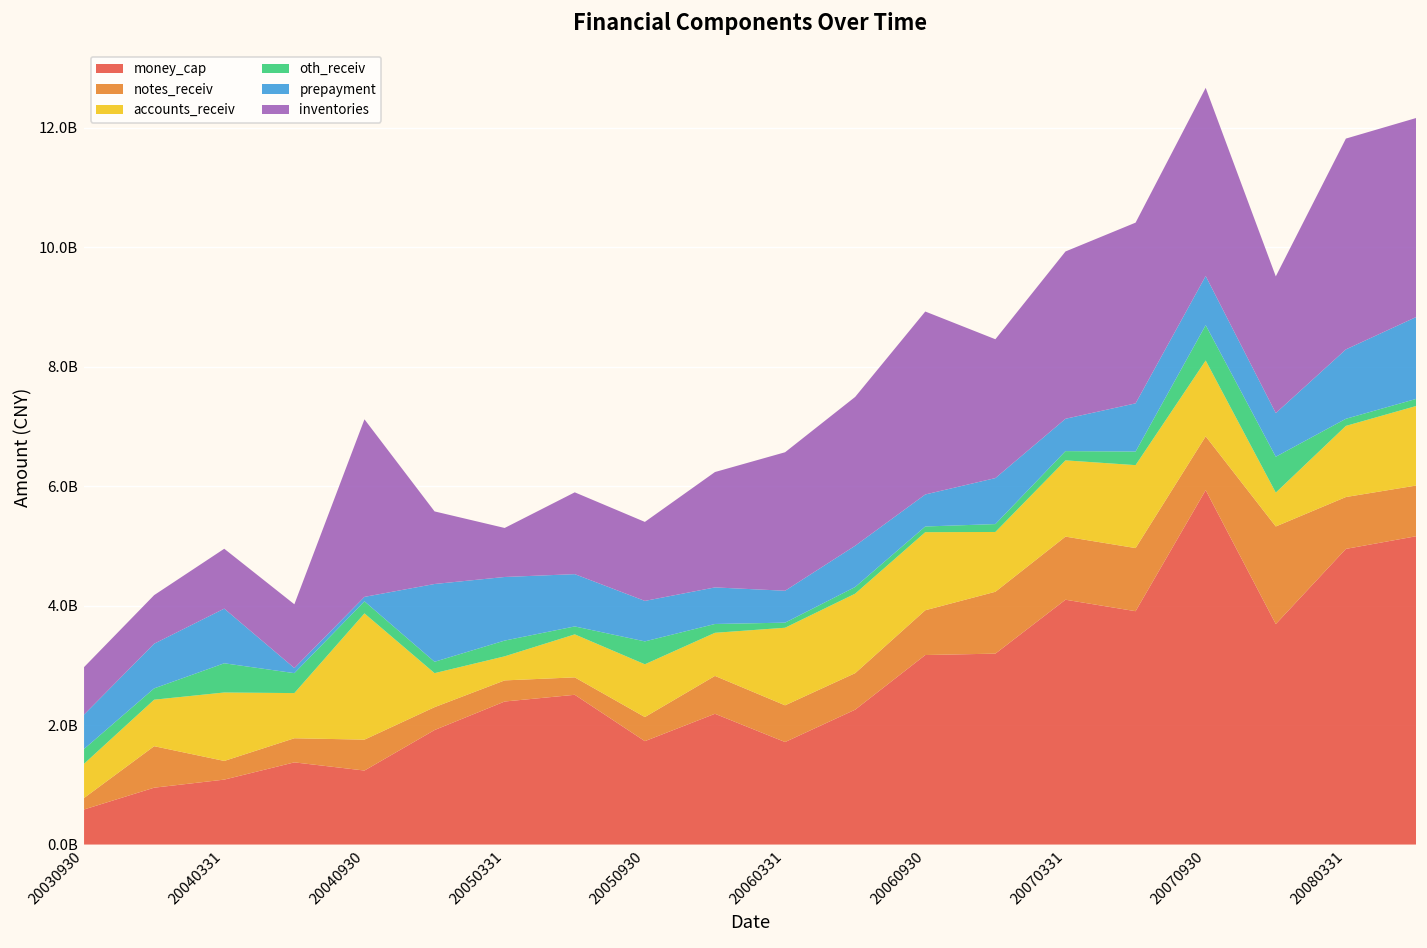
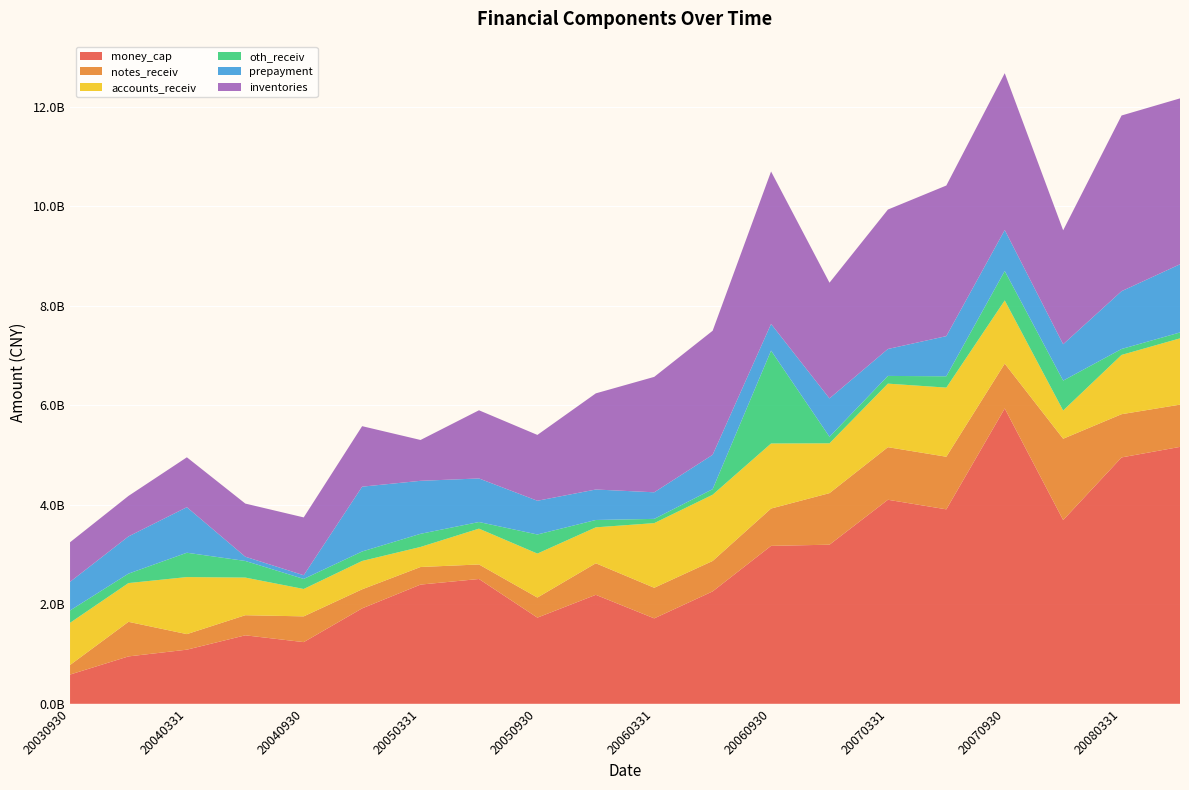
  {
    "accounts_receiv": {
-     "20030930": 600000000,
+     "20030930": 800000000,
      "20040331": 1100000000,
-     "20040930": 2100000000,
+     "20040930": 500000000,
      "20050331": 400000000,
      "20050930": 900000000,
      "20060331": 1300000000,
      "20060930": 1300000000,
      "20070331": 1300000000,
      "20070930": 1300000000,
      "20080331": 1200000000
    },
    "oth_receiv": {
      "20030930": 200000000,
      "20040331": 500000000,
      "20040930": 200000000,
      "20050331": 300000000,
      "20050930": 400000000,
      "20060331": 100000000,
-     "20060930": 100000000,
+     "20060930": 1900000000,
      "20070331": 200000000,
      "20070930": 600000000,
      "20080331": 100000000
    },
    "prepayment": {
      "20030930": 600000000,
      "20040331": 900000000,
      "20040930": 100000000,
      "20050331": 1100000000,
      "20050930": 700000000,
      "20060331": 500000000,
      "20060930": 500000000,
      "20070331": 500000000,
      "20070930": 800000000,
      "20080331": 1200000000
    },
    "inventories": {
      "20030930": 800000000,
      "20040331": 1000000000,
-     "20040930": 3000000000,
+     "20040930": 1200000000,
      "20050331": 800000000,
      "20050930": 1300000000,
      "20060331": 2300000000,
      "20060930": 3100000000,
      "20070331": 2800000000,
      "20070930": 3200000000,
      "20080331": 3500000000
    }
  }
